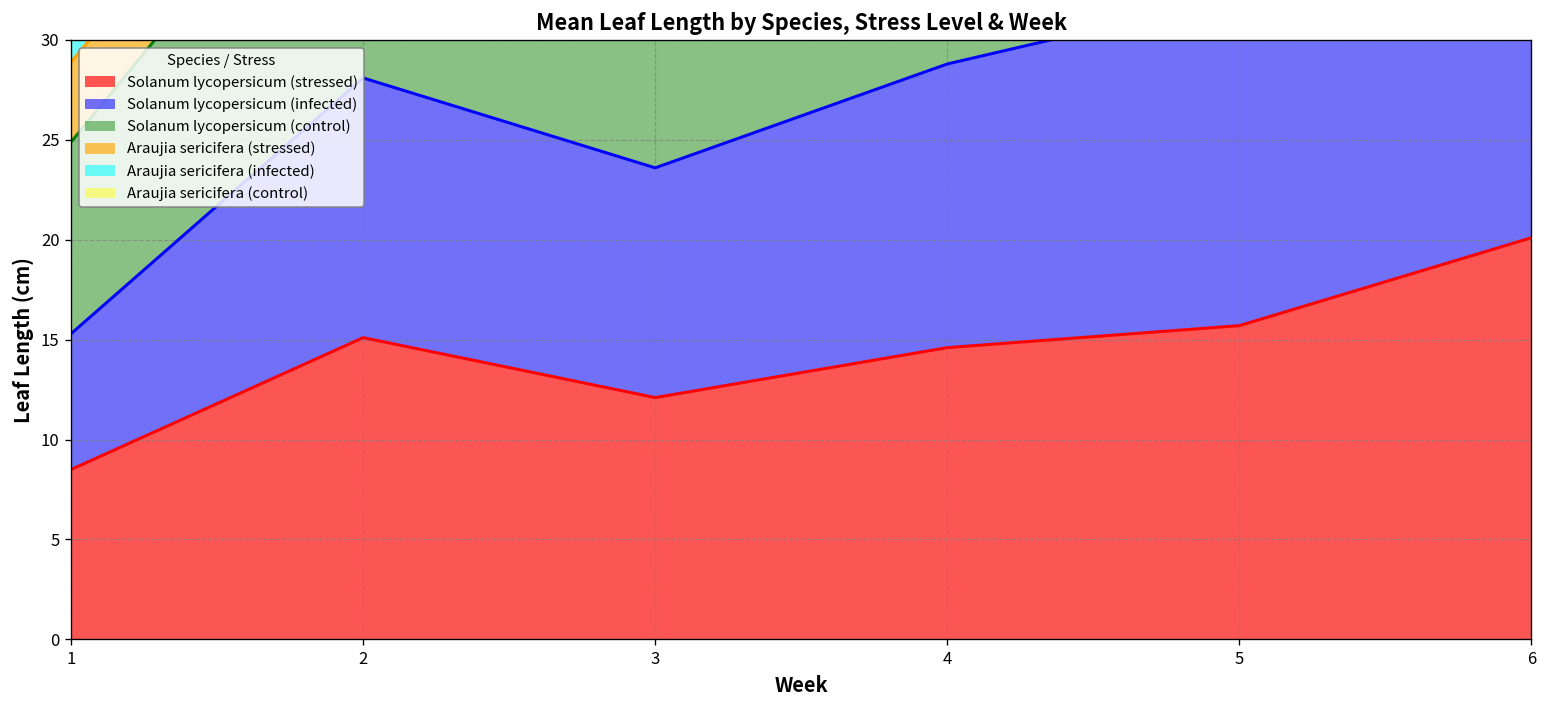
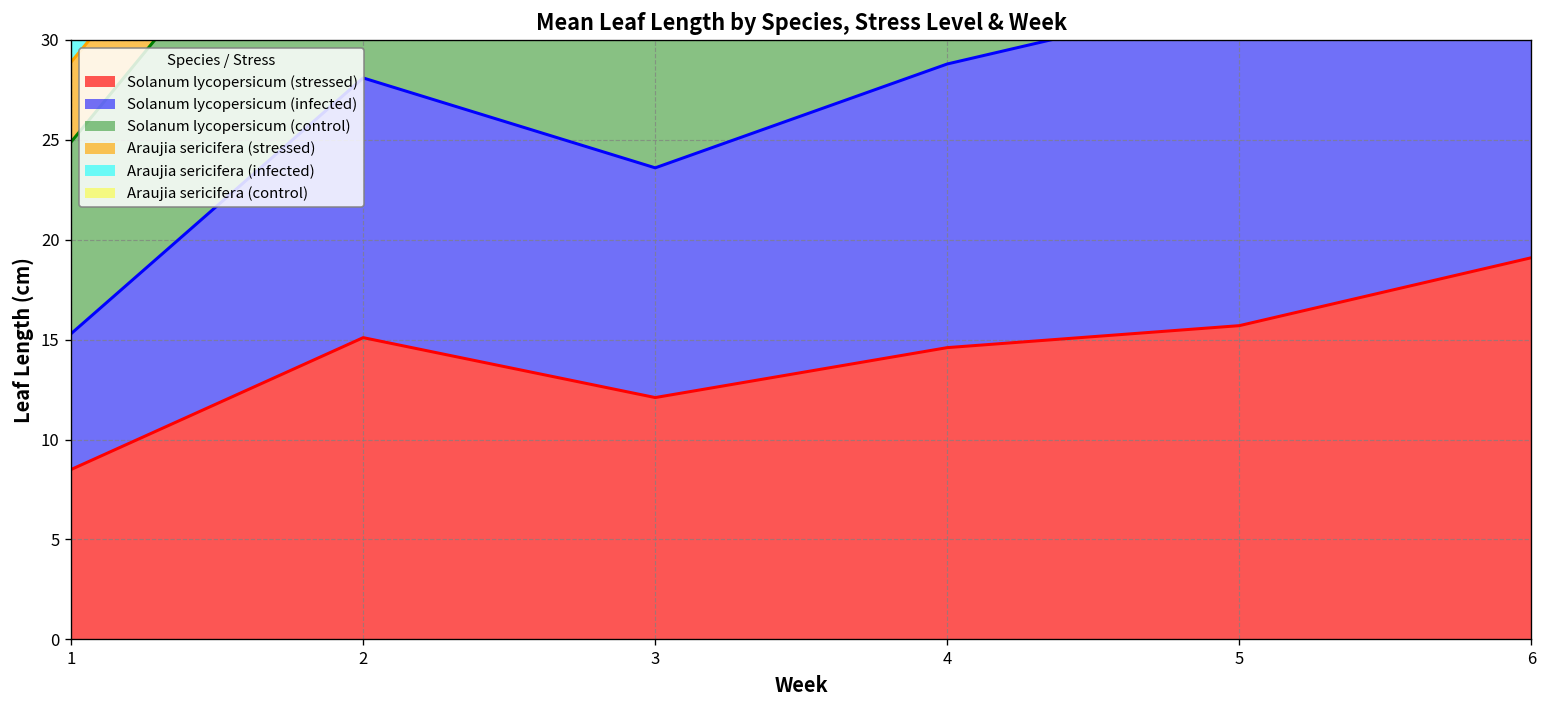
  {
    "Solanum lycopersicum (stressed)": {
      "1": 8.5,
      "2": 15.1,
      "3": 12.1,
      "4": 14.6,
      "5": 15.7,
-     "6": 20.1
+     "6": 19.1
    },
    "Solanum lycopersicum (infected)": {
      "1": 6.8,
      "3": 11.5,
      "4": 14.2
    },
    "Solanum lycopersicum (control)": {
      "1": 9.6
    },
    "Araujia sericifera (stressed)": {
      "1": 4.0
    }
  }
